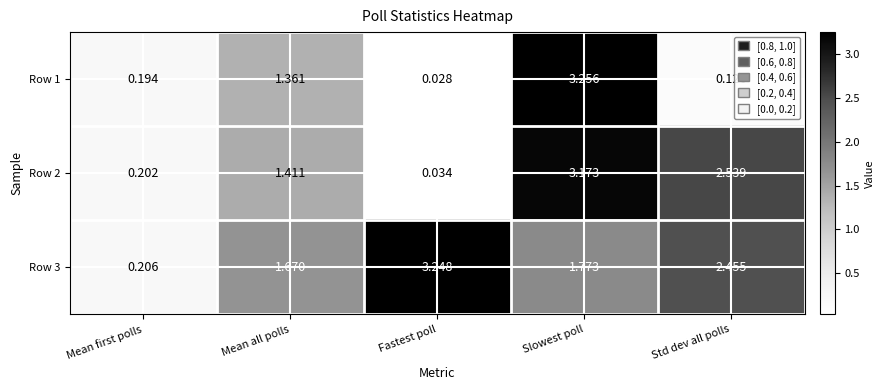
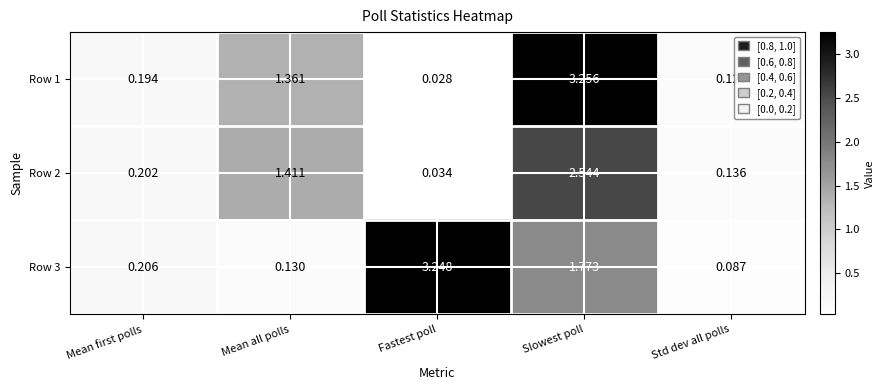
  {
    "Row 1": {
      "Mean first polls": 0.194,
      "Mean all polls": 1.361,
      "Fastest poll": 0.028,
      "Slowest poll": 3.256
    },
    "Row 2": {
      "Mean first polls": 0.202,
      "Mean all polls": 1.411,
      "Fastest poll": 0.034,
-     "Slowest poll": 3.173,
-     "Std dev all polls": 2.539
+     "Slowest poll": 2.544,
+     "Std dev all polls": 0.136
    },
    "Row 3": {
      "Mean first polls": 0.206,
-     "Mean all polls": 1.670,
+     "Mean all polls": 0.130,
      "Fastest poll": 3.248,
      "Slowest poll": 1.773,
-     "Std dev all polls": 2.455
+     "Std dev all polls": 0.087
    }
  }
